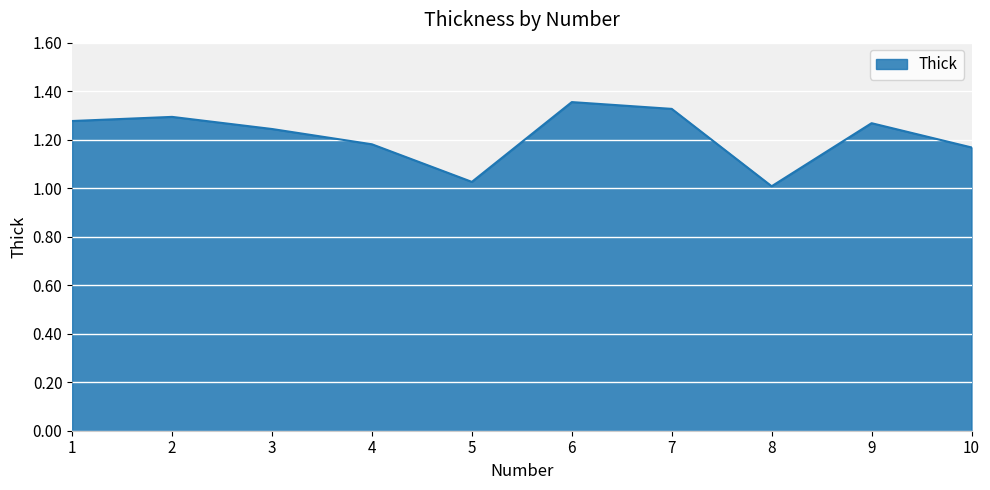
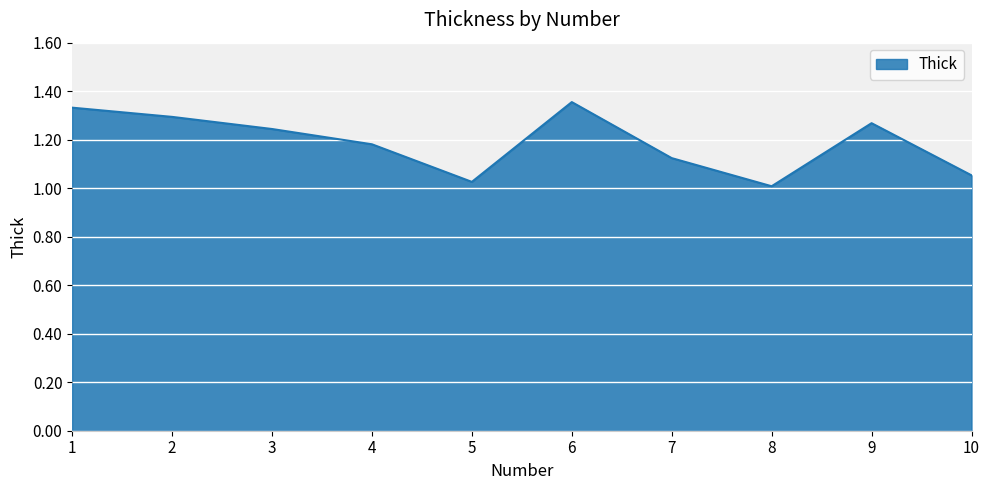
  {
-   "1": 1.28,
+   "1": 1.33,
    "2": 1.29,
    "3": 1.24,
    "4": 1.18,
    "5": 1.03,
    "6": 1.36,
-   "7": 1.33,
+   "7": 1.12,
    "8": 1.01,
    "9": 1.27,
-   "10": 1.17
+   "10": 1.05
  }
